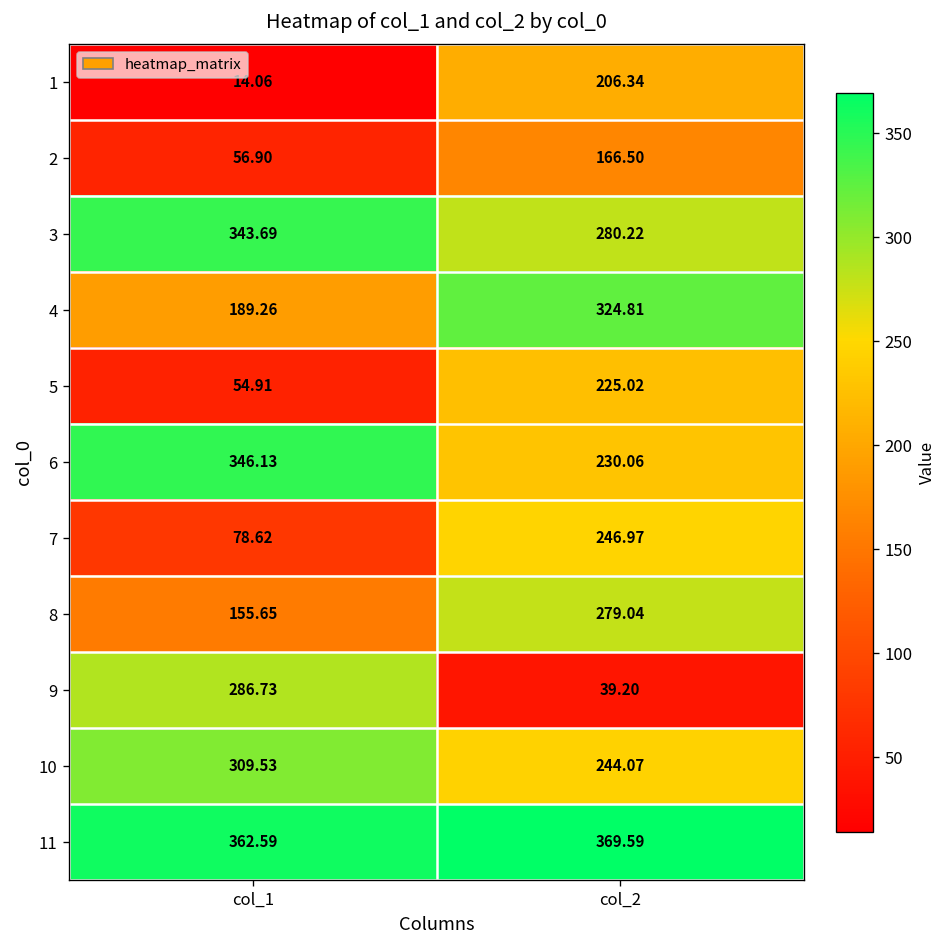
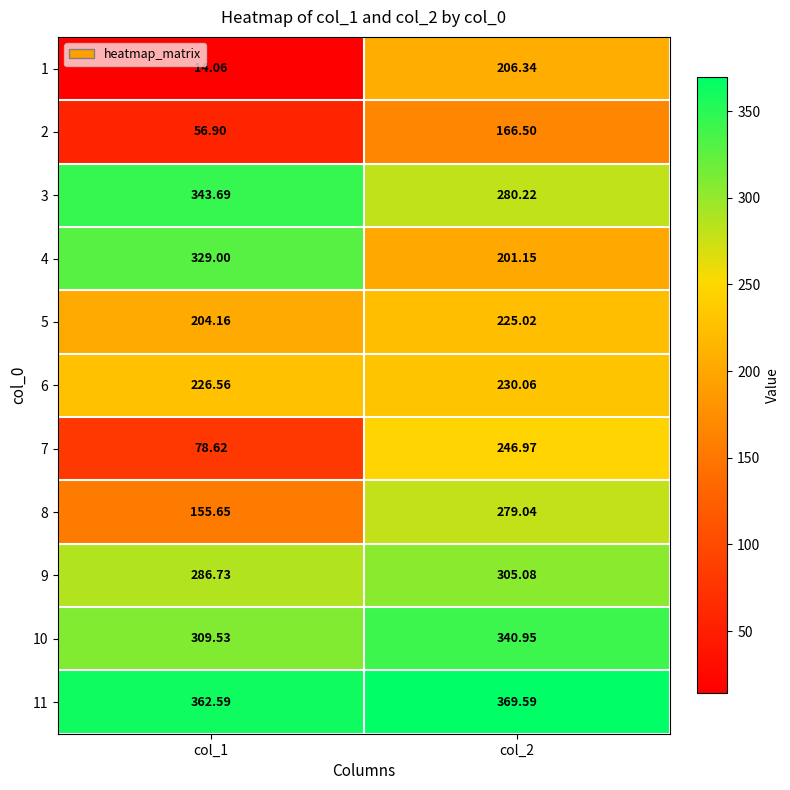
  {
    "1": {
      "col_2": 206.34
    },
    "2": {
      "col_1": 56.90,
      "col_2": 166.50
    },
    "3": {
      "col_1": 343.69,
      "col_2": 280.22
    },
    "4": {
-     "col_1": 189.26,
-     "col_2": 324.81
+     "col_1": 329.00,
+     "col_2": 201.15
    },
    "5": {
-     "col_1": 54.91,
+     "col_1": 204.16,
      "col_2": 225.02
    },
    "6": {
-     "col_1": 346.13,
+     "col_1": 226.56,
      "col_2": 230.06
    },
    "7": {
      "col_1": 78.62,
      "col_2": 246.97
    },
    "8": {
      "col_1": 155.65,
      "col_2": 279.04
    },
    "9": {
      "col_1": 286.73,
-     "col_2": 39.20
+     "col_2": 305.08
    },
    "10": {
      "col_1": 309.53,
-     "col_2": 244.07
+     "col_2": 340.95
    },
    "11": {
      "col_1": 362.59,
      "col_2": 369.59
    }
  }
